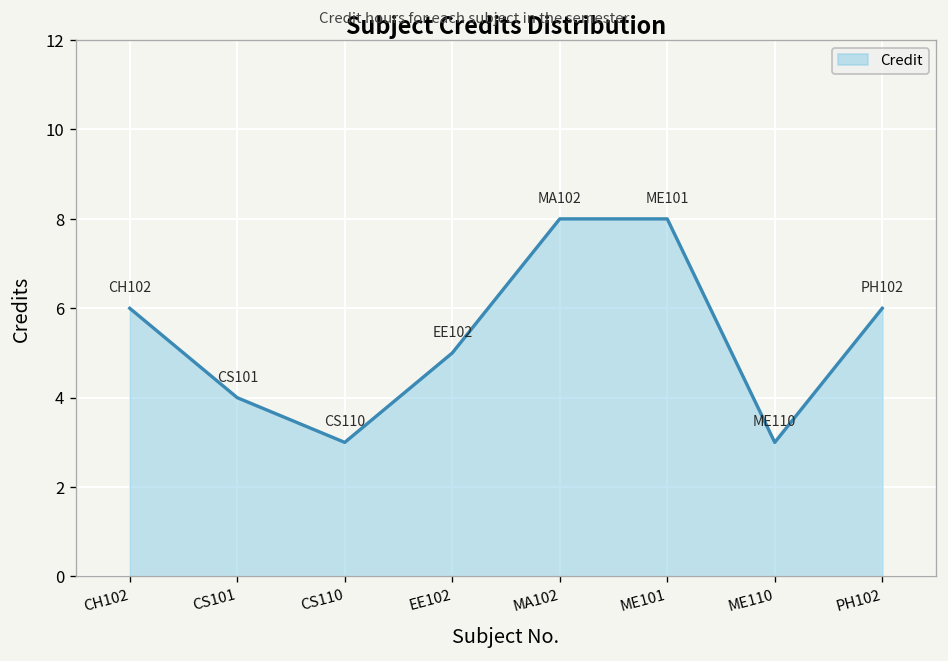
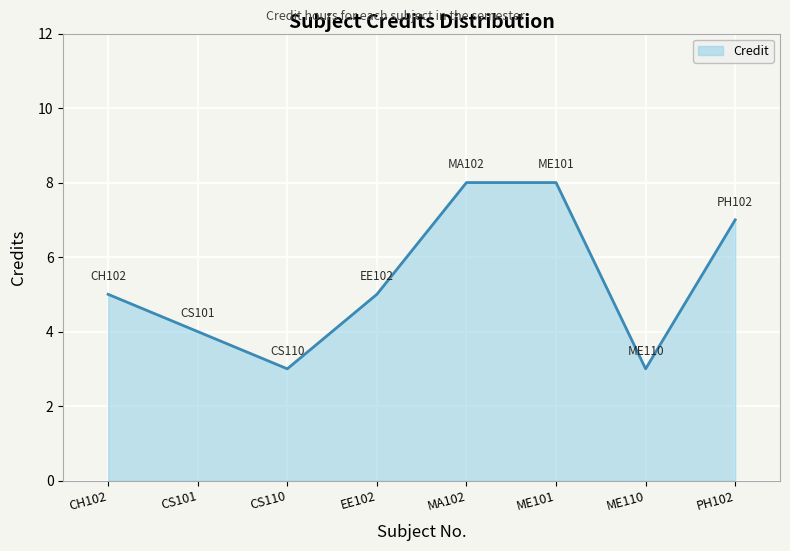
  {
-   "CH102": 6,
+   "CH102": 5,
    "CS101": 4,
    "CS110": 3,
    "EE102": 5,
    "MA102": 8,
    "ME101": 8,
    "ME110": 3,
-   "PH102": 6
+   "PH102": 7
  }
